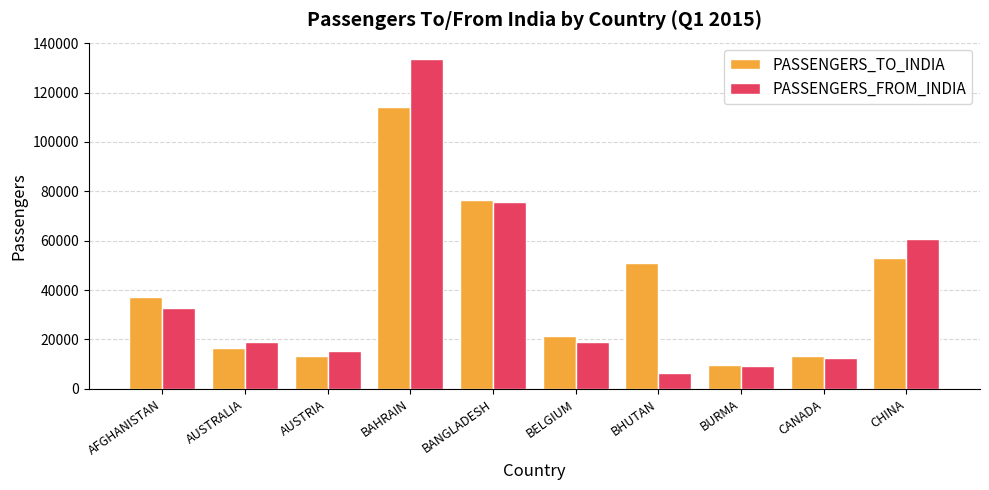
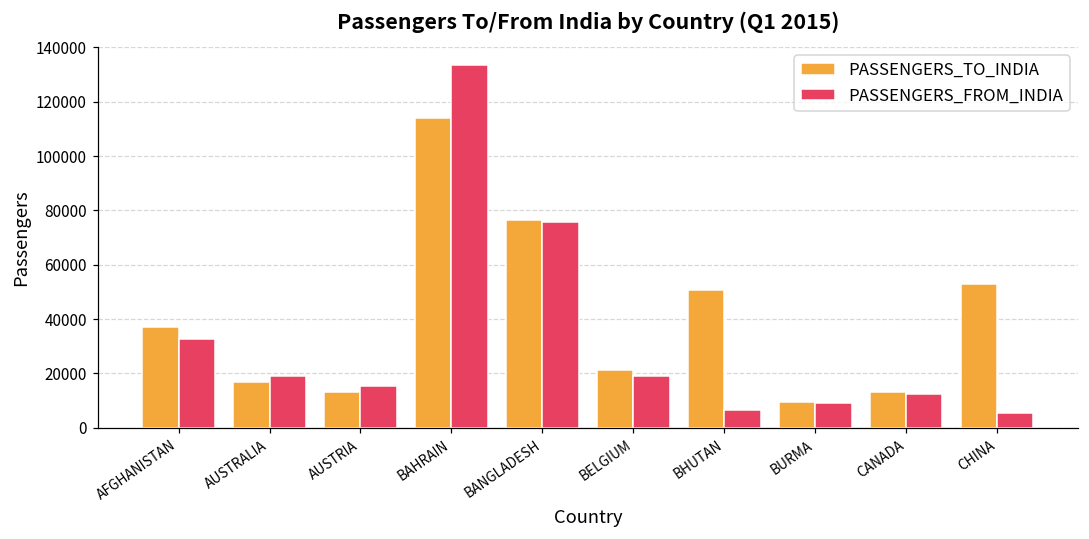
  {
    "PASSENGERS_TO_INDIA": {
      "AFGHANISTAN": 37000,
      "AUSTRALIA": 17000,
      "AUSTRIA": 13000,
      "BAHRAIN": 114000,
      "BANGLADESH": 76000,
      "BELGIUM": 21000,
      "BHUTAN": 51000,
      "BURMA": 10000,
      "CANADA": 13000,
      "CHINA": 53000
    },
    "PASSENGERS_FROM_INDIA": {
      "AFGHANISTAN": 33000,
      "AUSTRALIA": 19000,
      "AUSTRIA": 16000,
      "BAHRAIN": 134000,
      "BANGLADESH": 76000,
      "BELGIUM": 19000,
      "BHUTAN": 6000,
      "BURMA": 9000,
      "CANADA": 13000,
-     "CHINA": 61000
+     "CHINA": 5000
    }
  }
